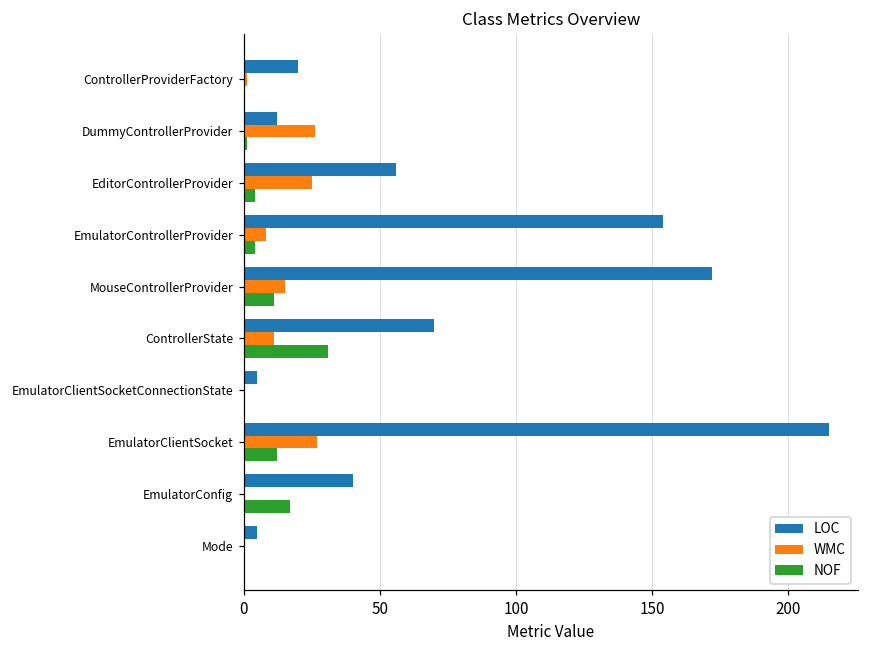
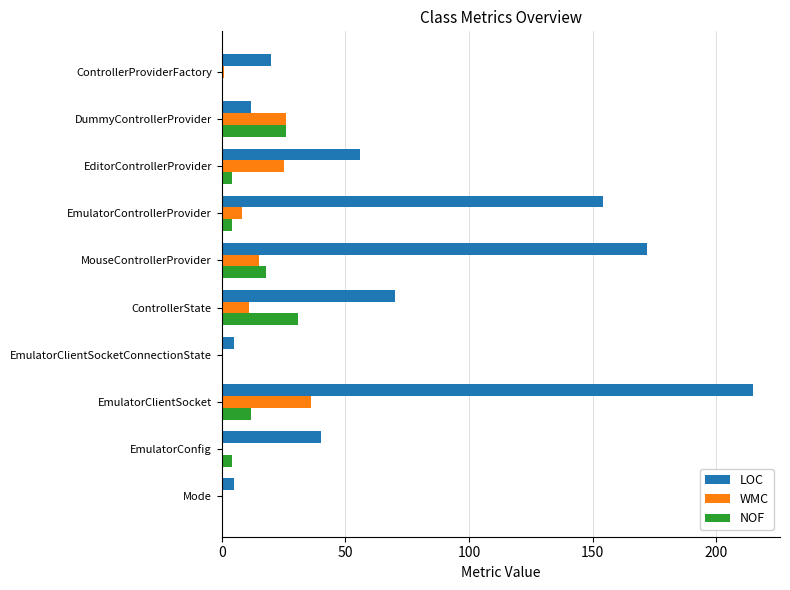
  {
    "LOC": {
      "ControllerProviderFactory": 20,
      "DummyControllerProvider": 12,
      "EditorControllerProvider": 56,
      "EmulatorControllerProvider": 154,
      "MouseControllerProvider": 172,
      "ControllerState": 70,
      "EmulatorClientSocketConnectionState": 5,
      "EmulatorClientSocket": 215,
      "EmulatorConfig": 40,
      "Mode": 5
    },
    "WMC": {
      "DummyControllerProvider": 26,
      "EditorControllerProvider": 25,
      "EmulatorControllerProvider": 8,
      "MouseControllerProvider": 15,
      "ControllerState": 11,
      "EmulatorClientSocketConnectionState": 0,
-     "EmulatorClientSocket": 27,
+     "EmulatorClientSocket": 36,
      "EmulatorConfig": 0,
      "Mode": 0
    },
    "NOF": {
      "ControllerProviderFactory": 0,
-     "DummyControllerProvider": 1,
+     "DummyControllerProvider": 26,
      "EditorControllerProvider": 4,
      "EmulatorControllerProvider": 4,
-     "MouseControllerProvider": 11,
+     "MouseControllerProvider": 18,
      "ControllerState": 31,
      "EmulatorClientSocketConnectionState": 0,
      "EmulatorClientSocket": 12,
-     "EmulatorConfig": 17,
+     "EmulatorConfig": 4,
      "Mode": 0
    }
  }
